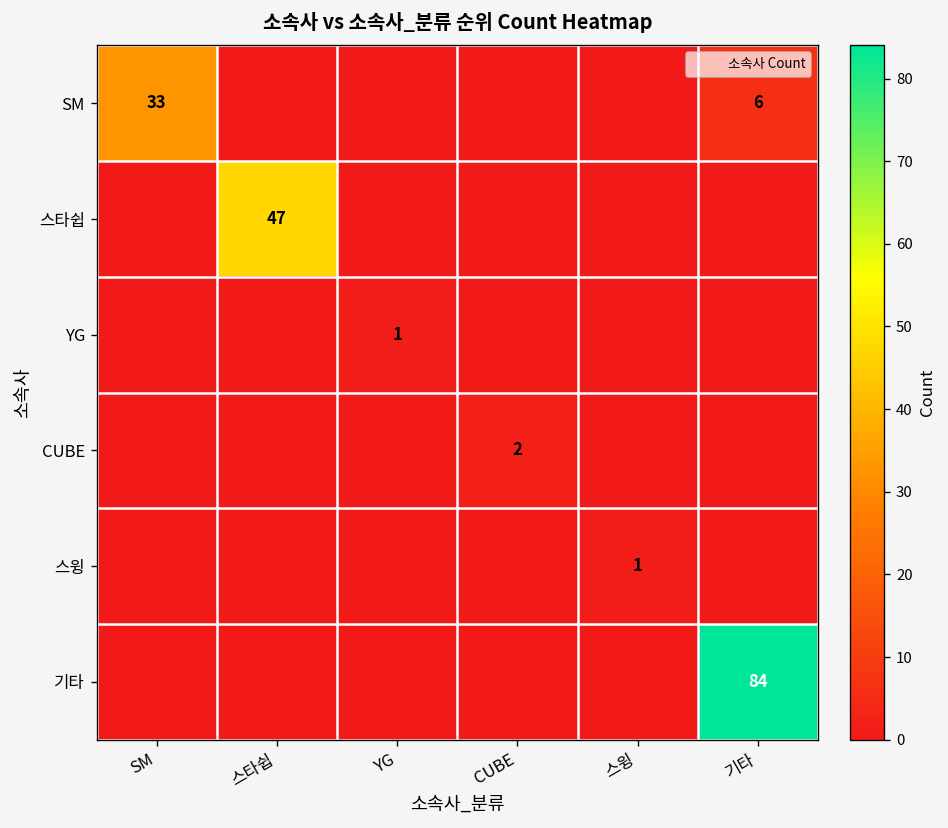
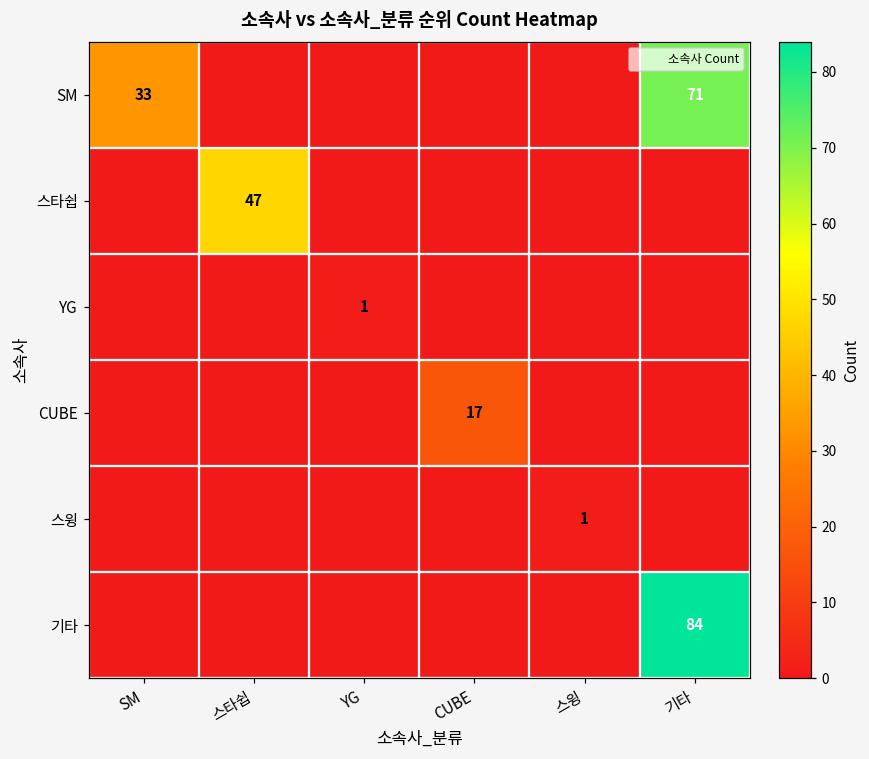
  {
    "SM": {
      "SM": 33,
-     "기타": 6
+     "기타": 71
    },
    "스타쉽": {
      "스타쉽": 47
    },
    "YG": {
      "YG": 1
    },
    "CUBE": {
-     "CUBE": 2
+     "CUBE": 17
    },
    "스윙": {
      "스윙": 1
    },
    "기타": {
      "기타": 84
    }
  }
